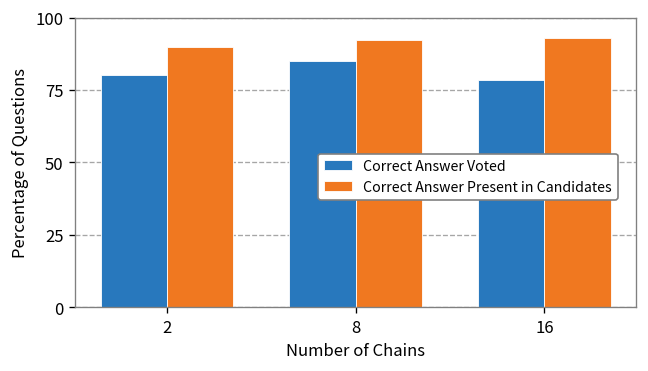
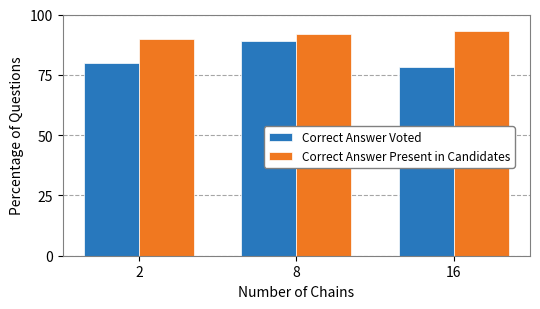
  {
    "Correct Answer Voted": {
      "2": 80,
-     "8": 85,
+     "8": 89,
      "16": 78
    },
    "Correct Answer Present in Candidates": {
      "2": 90,
      "8": 92,
      "16": 93
    }
  }
